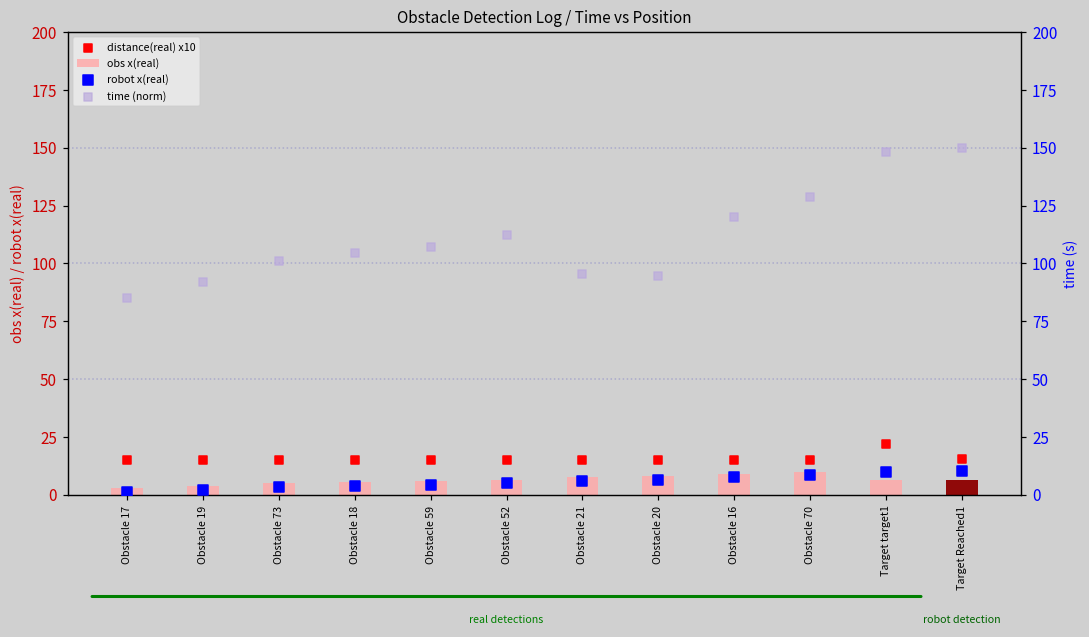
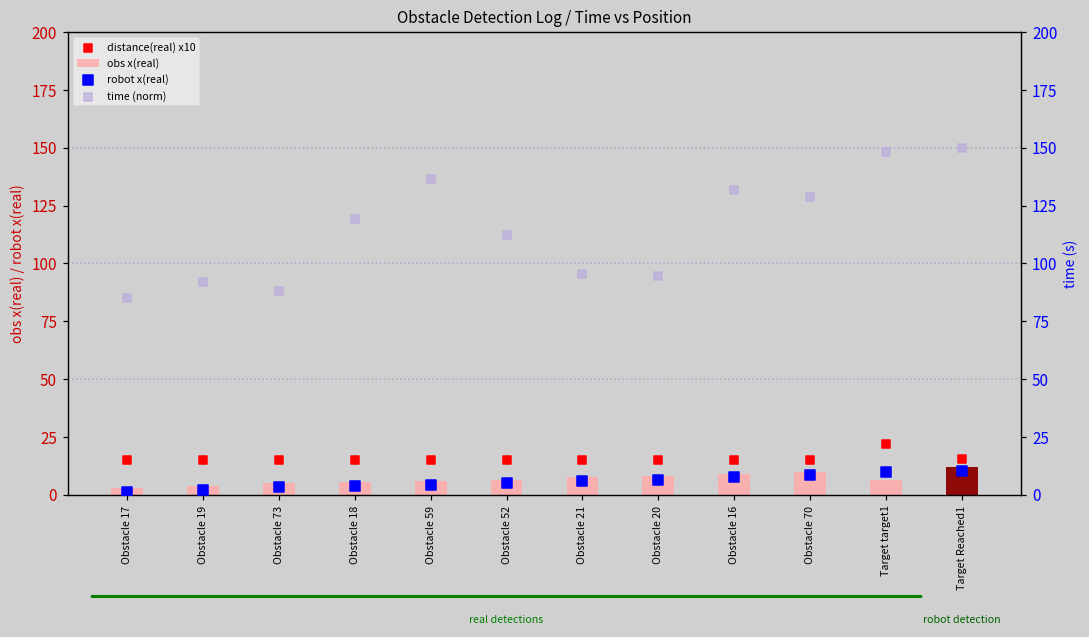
  {
    "obs x(real)": {
      "Obstacle 17": 3,
      "Obstacle 19": 4,
      "Obstacle 73": 5,
      "Obstacle 18": 5,
      "Obstacle 59": 6,
      "Obstacle 52": 6,
      "Obstacle 21": 7,
      "Obstacle 20": 8,
      "Obstacle 16": 9,
      "Obstacle 70": 10,
      "Target target1": 7,
-     "Target Reached1": 6
+     "Target Reached1": 12
    },
    "time (norm)": {
-     "Obstacle 73": 101,
-     "Obstacle 18": 104,
-     "Obstacle 59": 107,
-     "Obstacle 16": 120
+     "Obstacle 73": 88,
+     "Obstacle 18": 119,
+     "Obstacle 59": 136,
+     "Obstacle 16": 132
    }
  }
